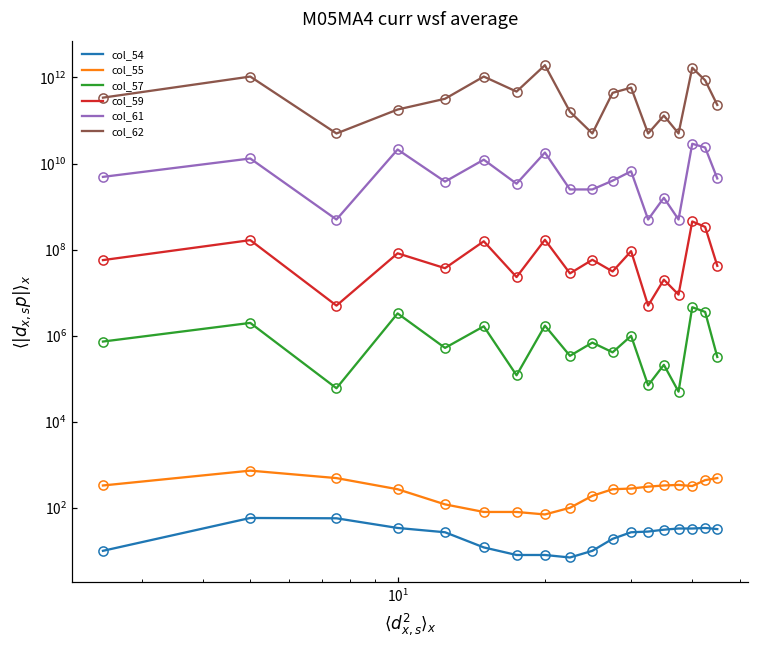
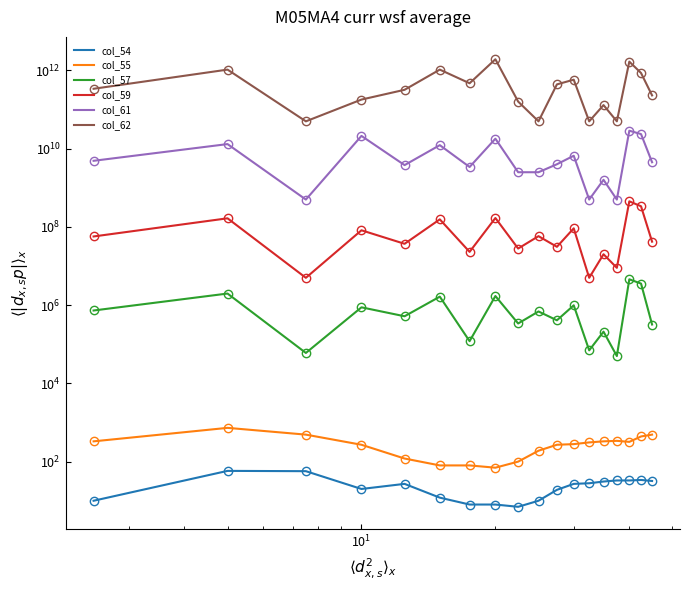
  {
    "col_54": {
-     "10^1": 30
+     "10^1": 20
    },
    "col_55": {
      "10^1": 300
    },
    "col_57": {
-     "10^1": 3000000
+     "10^1": 900000
    },
    "col_59": {
      "10^1": 80000000
    },
    "col_61": {
      "10^1": 20000000000
    },
    "col_62": {
      "10^1": 200000000000
    }
  }
